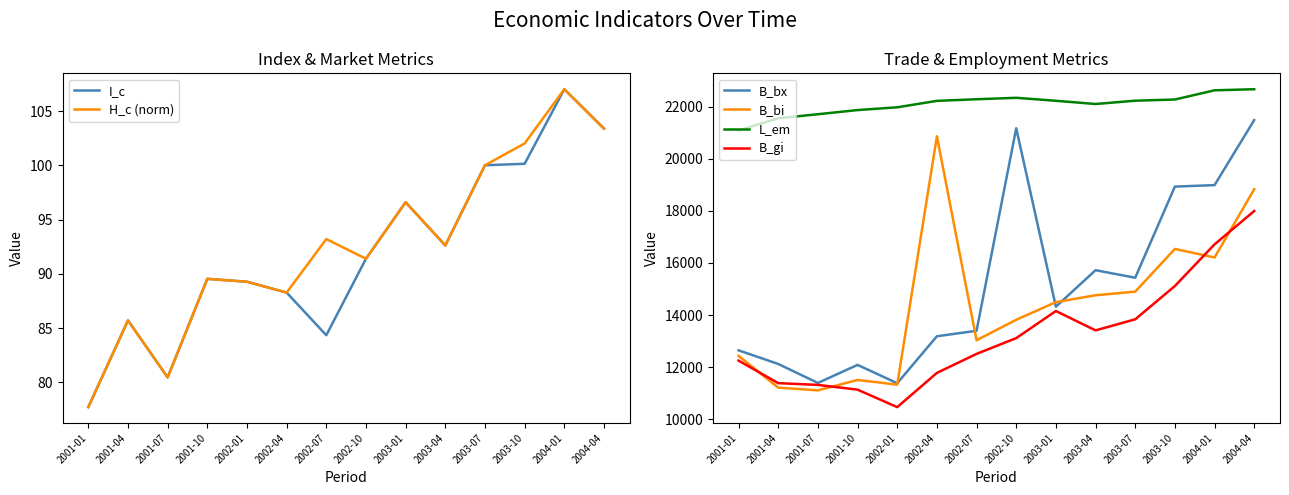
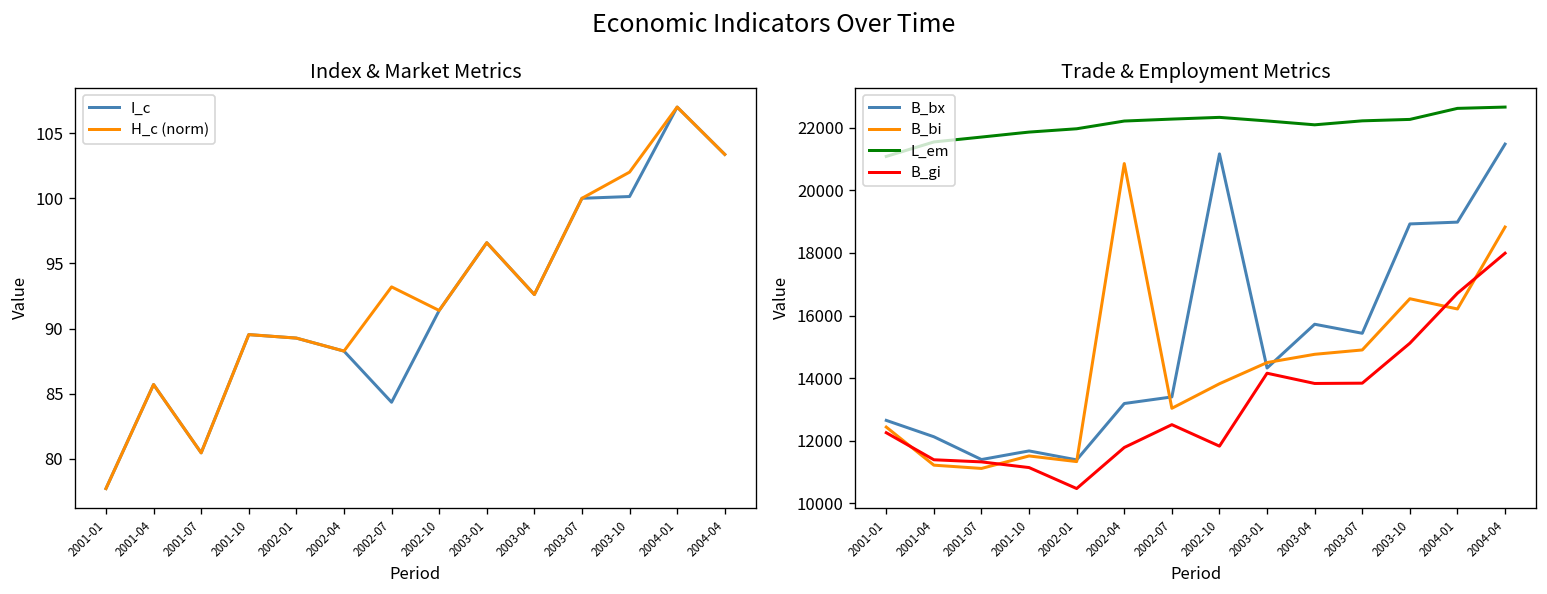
  {
    "Index & Market Metrics": {
      "I_c": {
        "2002-07": 84.3,
        "2003-10": 100.1
      },
      "H_c (norm)": {
        "2002-07": 93.2,
        "2003-10": 102.0
      }
    },
    "Trade & Employment Metrics": {
      "B_bx": {
        "2001-01": 12600,
        "2001-04": 12100,
-       "2001-10": 12100,
+       "2001-10": 11700,
        "2002-04": 13200,
        "2002-07": 13400,
        "2002-10": 21200,
        "2003-01": 14300,
        "2003-04": 15700,
        "2003-07": 15400,
        "2003-10": 18900,
        "2004-01": 19000,
        "2004-04": 21500
      },
      "B_bi": {
        "2001-01": 12400,
        "2001-04": 11200,
        "2001-07": 11100,
        "2001-10": 11500,
        "2002-04": 20900,
        "2002-07": 13000,
        "2002-10": 13800,
        "2003-01": 14500,
        "2003-04": 14800,
        "2003-07": 14900,
        "2003-10": 16500,
        "2004-01": 16200,
        "2004-04": 18800
      },
      "L_em": {
        "2001-07": 21700,
        "2001-10": 21900,
        "2002-01": 22000,
        "2002-04": 22200,
        "2002-07": 22300,
        "2002-10": 22300,
        "2003-01": 22200,
        "2003-04": 22100,
        "2003-07": 22200,
        "2003-10": 22300,
        "2004-01": 22600,
        "2004-04": 22700
      },
      "B_gi": {
        "2001-01": 12300,
        "2001-04": 11400,
        "2001-10": 11100,
        "2002-01": 10500,
        "2002-04": 11800,
        "2002-07": 12500,
-       "2002-10": 13100,
+       "2002-10": 11800,
        "2003-01": 14200,
-       "2003-04": 13400,
+       "2003-04": 13800,
        "2003-07": 13800,
        "2003-10": 15100,
        "2004-01": 16700,
        "2004-04": 18000
      }
    }
  }
